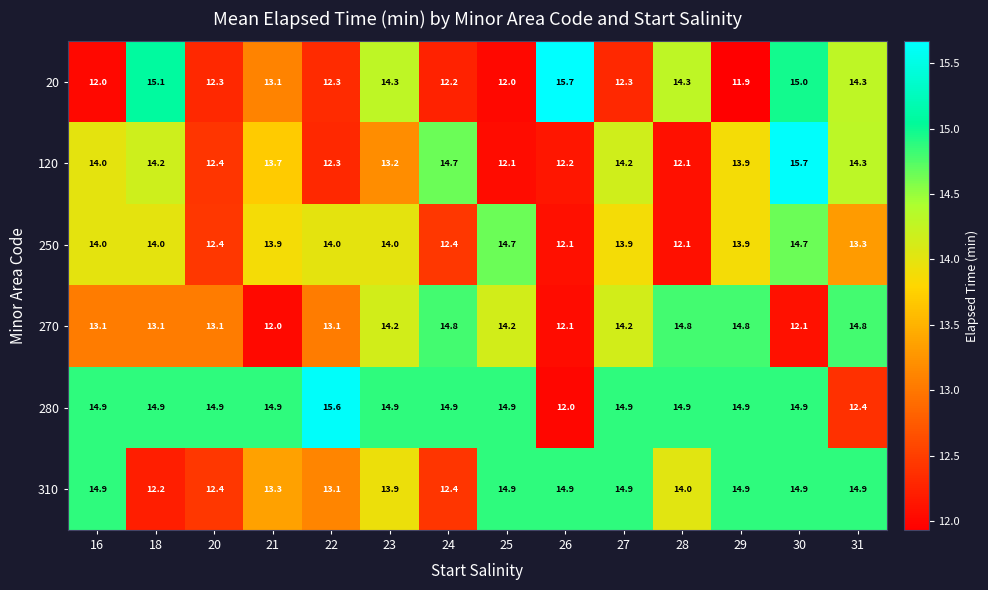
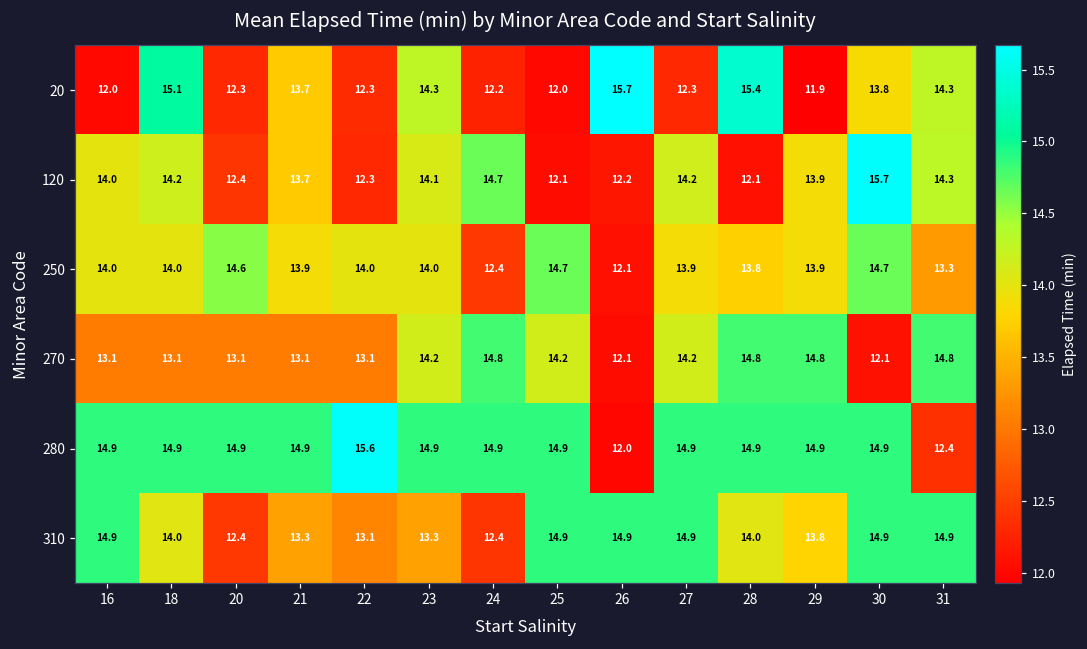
  {
    "20": {
      "16": 12.0,
      "18": 15.1,
      "20": 12.3,
-     "21": 13.1,
+     "21": 13.7,
      "22": 12.3,
      "23": 14.3,
      "24": 12.2,
      "25": 12.0,
      "26": 15.7,
      "27": 12.3,
-     "28": 14.3,
+     "28": 15.4,
      "29": 11.9,
-     "30": 15.0,
+     "30": 13.8,
      "31": 14.3
    },
    "120": {
      "16": 14.0,
      "18": 14.2,
      "20": 12.4,
      "21": 13.7,
      "22": 12.3,
-     "23": 13.2,
+     "23": 14.1,
      "24": 14.7,
      "25": 12.1,
      "26": 12.2,
      "27": 14.2,
      "28": 12.1,
      "29": 13.9,
      "30": 15.7,
      "31": 14.3
    },
    "250": {
      "16": 14.0,
      "18": 14.0,
-     "20": 12.4,
+     "20": 14.6,
      "21": 13.9,
      "22": 14.0,
      "23": 14.0,
      "24": 12.4,
      "25": 14.7,
      "26": 12.1,
      "27": 13.9,
-     "28": 12.1,
+     "28": 13.8,
      "29": 13.9,
      "30": 14.7,
      "31": 13.3
    },
    "270": {
      "16": 13.1,
      "18": 13.1,
      "20": 13.1,
-     "21": 12.0,
+     "21": 13.1,
      "22": 13.1,
      "23": 14.2,
      "24": 14.8,
      "25": 14.2,
      "26": 12.1,
      "27": 14.2,
      "28": 14.8,
      "29": 14.8,
      "30": 12.1,
      "31": 14.8
    },
    "280": {
      "16": 14.9,
      "18": 14.9,
      "20": 14.9,
      "21": 14.9,
      "22": 15.6,
      "23": 14.9,
      "24": 14.9,
      "25": 14.9,
      "26": 12.0,
      "27": 14.9,
      "28": 14.9,
      "29": 14.9,
      "30": 14.9,
      "31": 12.4
    },
    "310": {
      "16": 14.9,
-     "18": 12.2,
+     "18": 14.0,
      "20": 12.4,
      "21": 13.3,
      "22": 13.1,
-     "23": 13.9,
+     "23": 13.3,
      "24": 12.4,
      "25": 14.9,
      "26": 14.9,
      "27": 14.9,
      "28": 14.0,
-     "29": 14.9,
+     "29": 13.8,
      "30": 14.9,
      "31": 14.9
    }
  }
